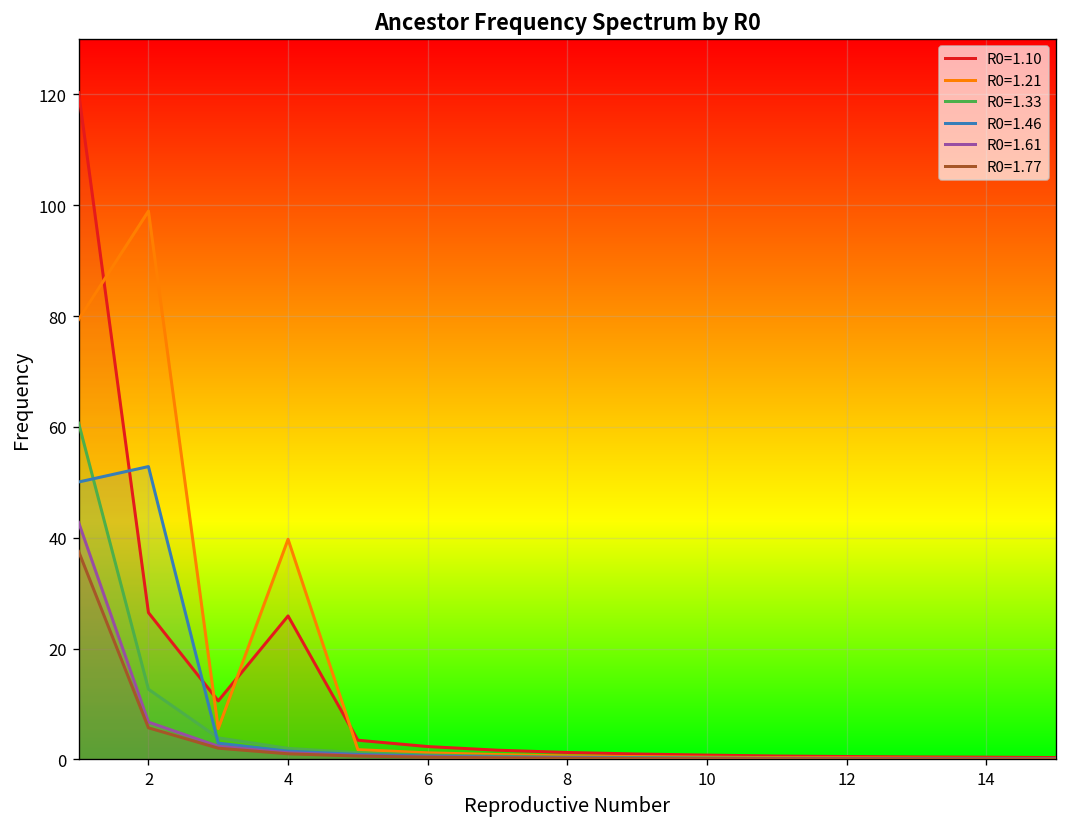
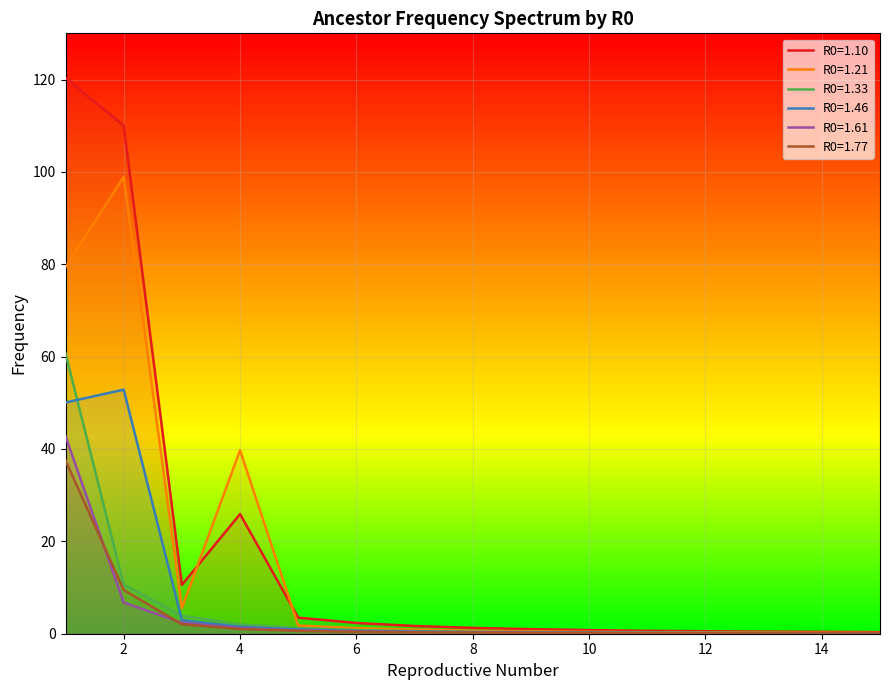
  {
    "R0=1.10": {
-     "2": 26,
+     "2": 110,
      "4": 26,
      "6": 2,
      "8": 1
    },
    "R0=1.21": {
      "2": 99,
      "4": 40
    },
    "R0=1.33": {
-     "2": 13
+     "2": 11
    },
    "R0=1.46": {
      "2": 53
    },
    "R0=1.61": {
      "2": 7
    },
    "R0=1.77": {
-     "2": 6
+     "2": 9
    }
  }
